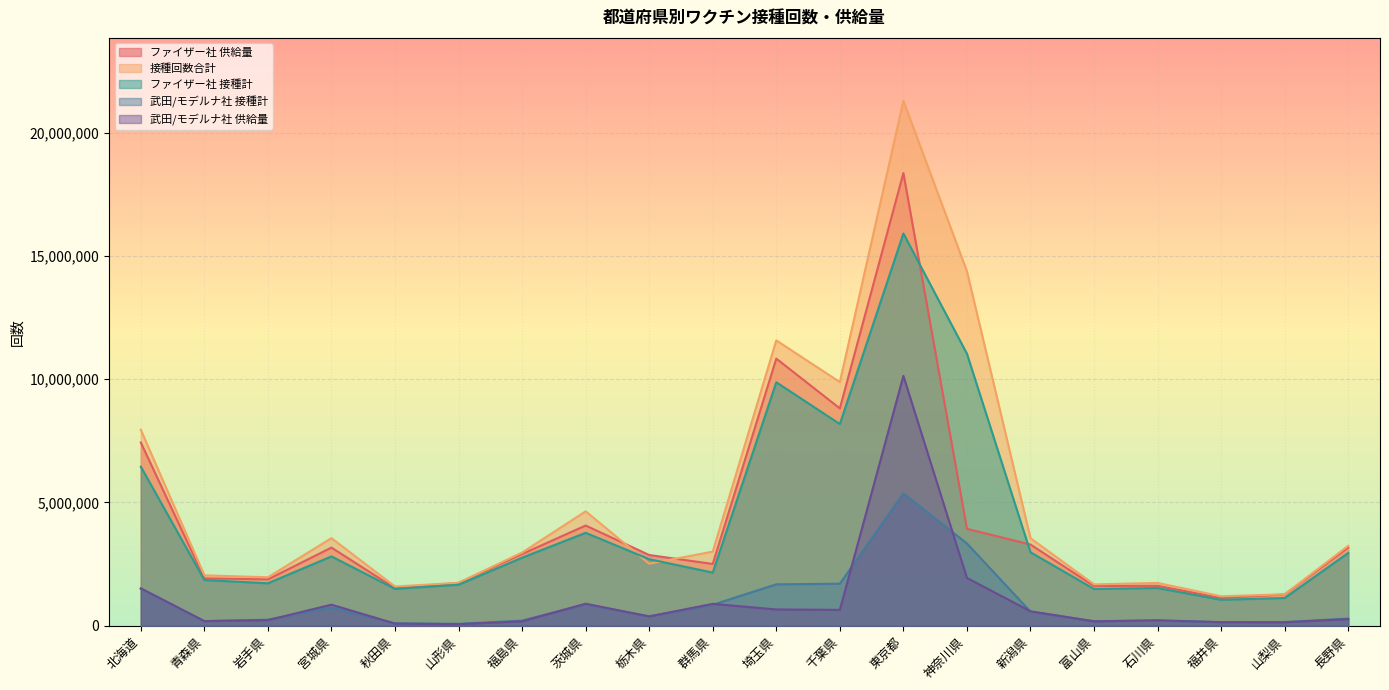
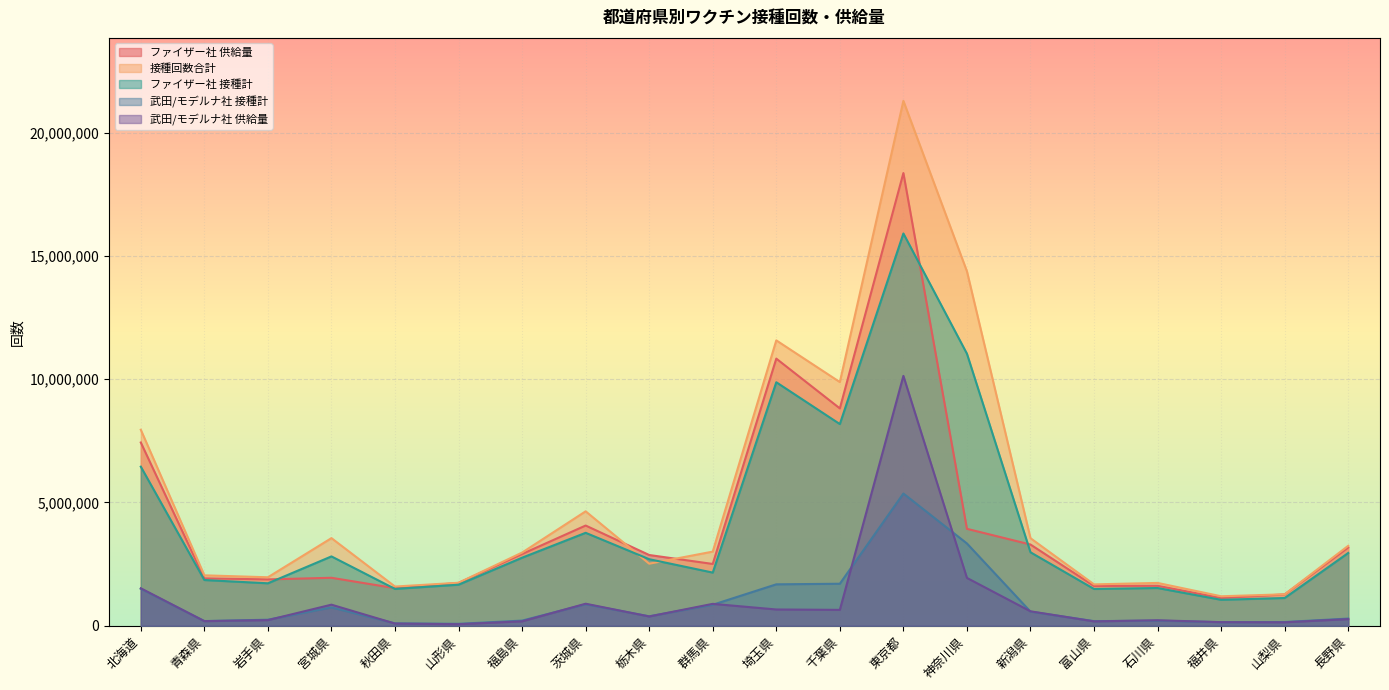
  {
    "ファイザー社 供給量": {
      "北海道": "7,400,000",
-     "宮城県": "3,200,000",
+     "宮城県": "1,900,000",
      "茨城県": "4,100,000",
      "栃木県": "2,900,000",
      "群馬県": "2,500,000",
      "埼玉県": "10,800,000",
      "千葉県": "8,800,000",
      "東京都": "18,400,000",
      "神奈川県": "3,900,000",
      "新潟県": "3,300,000"
    },
    "接種回数合計": {
      "北海道": "8,000,000",
      "青森県": "2,000,000",
      "宮城県": "3,600,000",
      "茨城県": "4,600,000",
      "栃木県": "2,500,000",
      "群馬県": "3,000,000",
      "埼玉県": "11,600,000",
      "千葉県": "9,900,000",
      "東京都": "21,300,000",
      "神奈川県": "14,400,000",
      "新潟県": "3,600,000",
      "石川県": "1,700,000"
    }
  }
